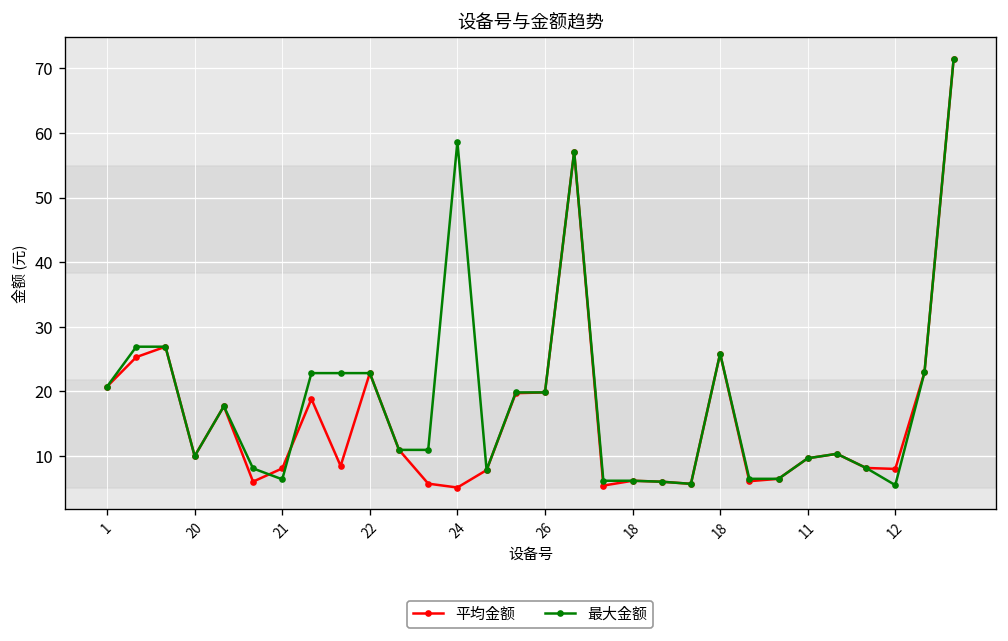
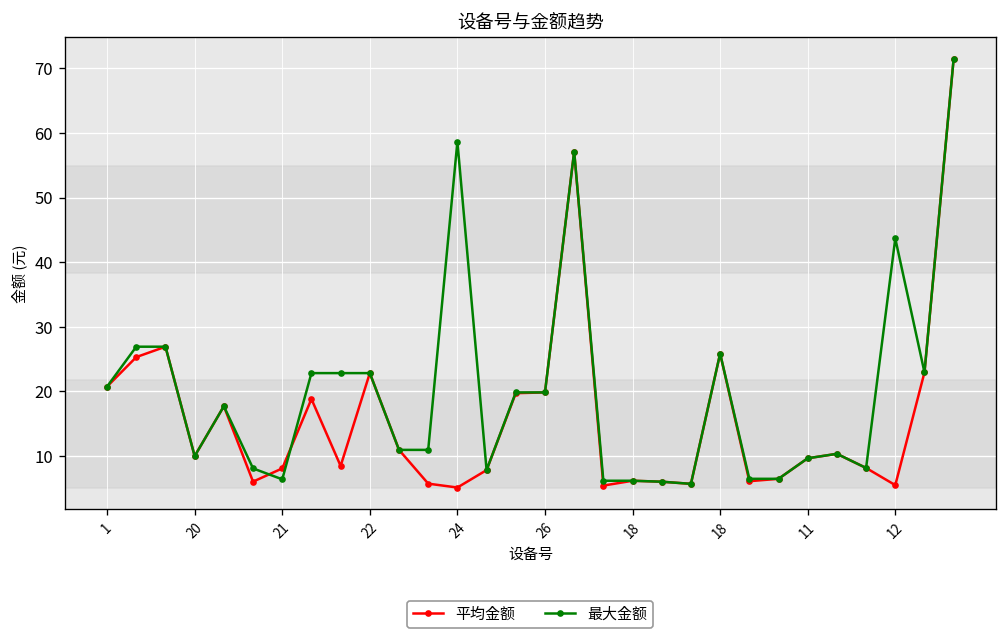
  {
    "平均金额": {
      "21": 8,
      "24": 5,
-     "12": 8
+     "12": 5
    },
    "最大金额": {
      "21": 6,
      "24": 59,
-     "12": 5
+     "12": 44
    }
  }
